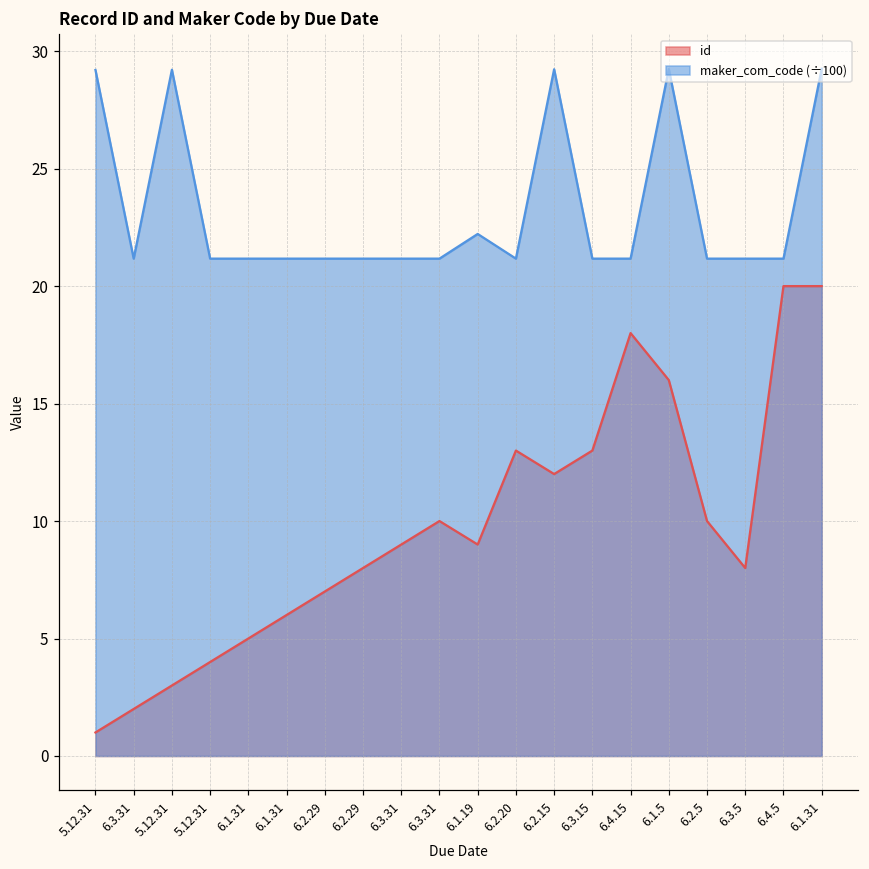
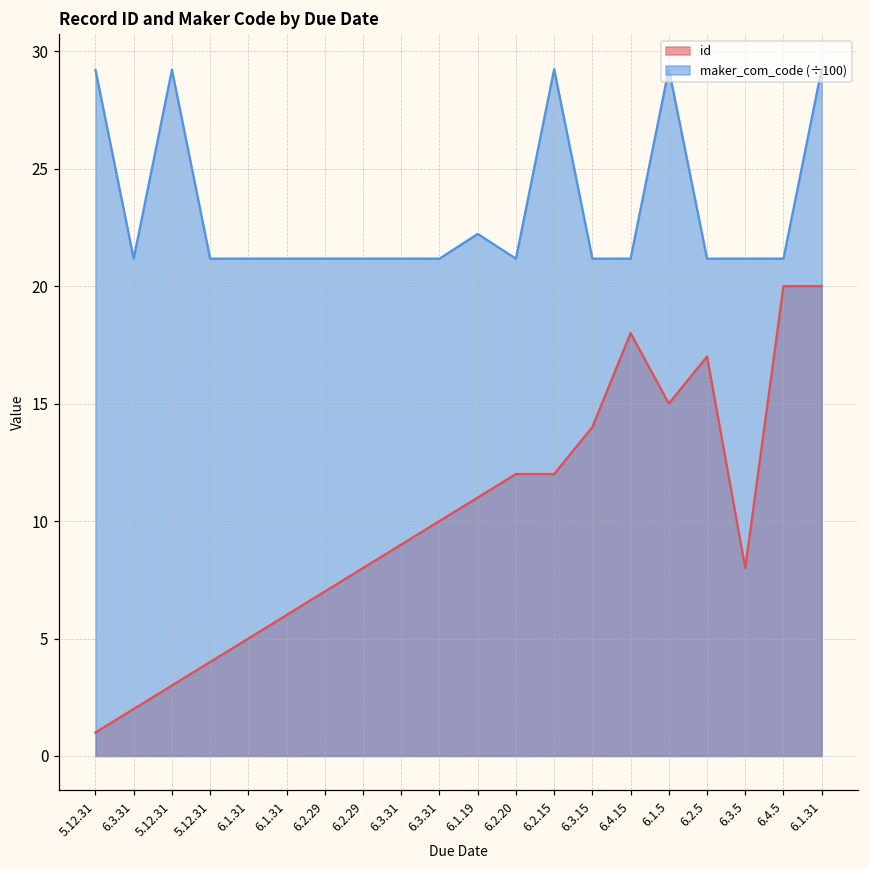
  {
    "id": {
-     "6.1.19": 9,
-     "6.2.20": 13,
+     "6.1.19": 11,
+     "6.2.20": 12,
      "6.2.15": 12,
-     "6.3.15": 13,
+     "6.3.15": 14,
      "6.4.15": 18,
-     "6.1.5": 16,
-     "6.2.5": 10,
+     "6.1.5": 15,
+     "6.2.5": 17,
      "6.3.5": 8,
      "6.4.5": 20
    },
    "maker_com_code (÷100)": {
      "6.1.19": 22.2,
      "6.2.20": 21.2,
      "6.2.15": 29.2,
      "6.3.15": 21.2,
      "6.4.15": 21.2,
      "6.2.5": 21.2,
      "6.3.5": 21.2,
      "6.4.5": 21.2
    }
  }
